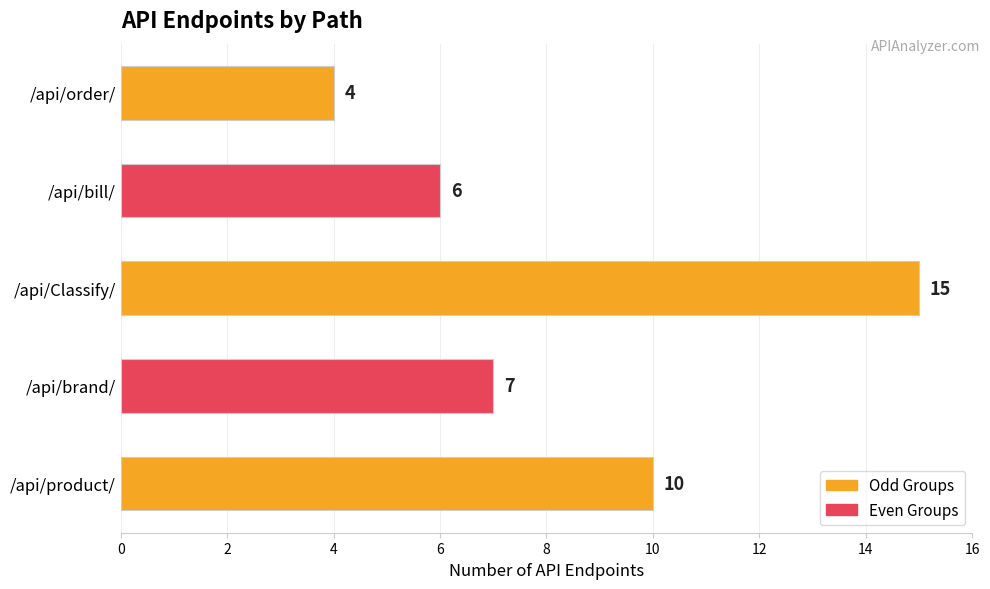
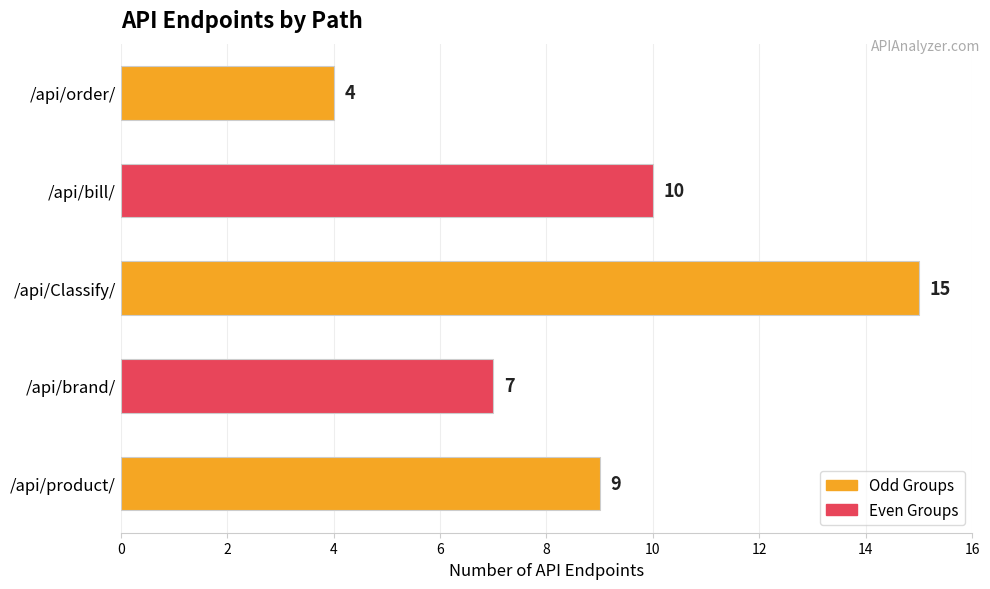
  {
    "/api/order/": 4,
-   "/api/bill/": 6,
+   "/api/bill/": 10,
    "/api/Classify/": 15,
    "/api/brand/": 7,
-   "/api/product/": 10
+   "/api/product/": 9
  }
